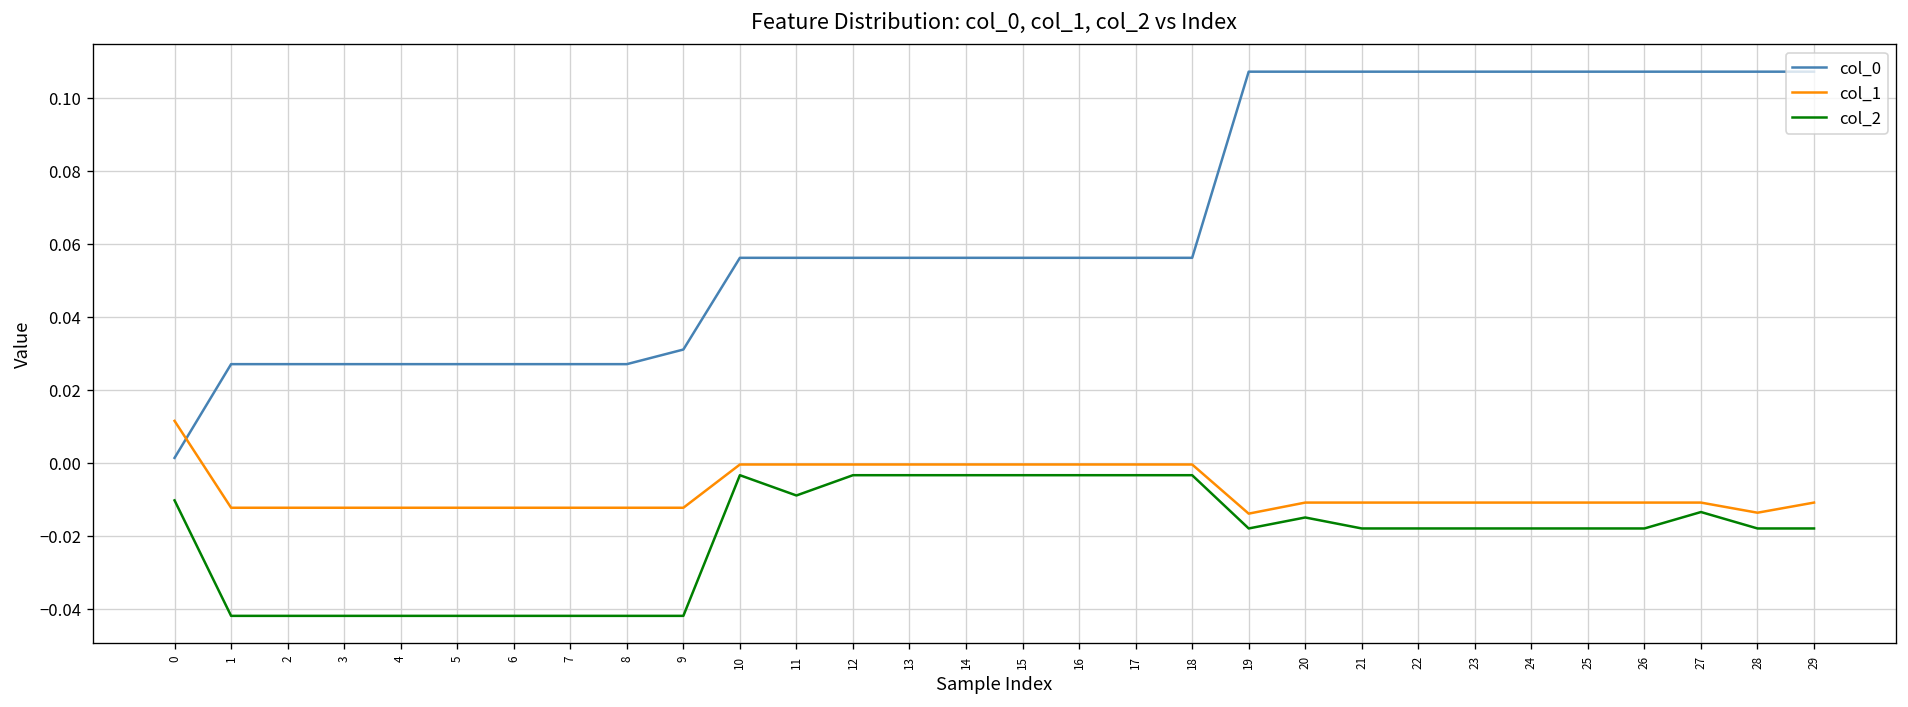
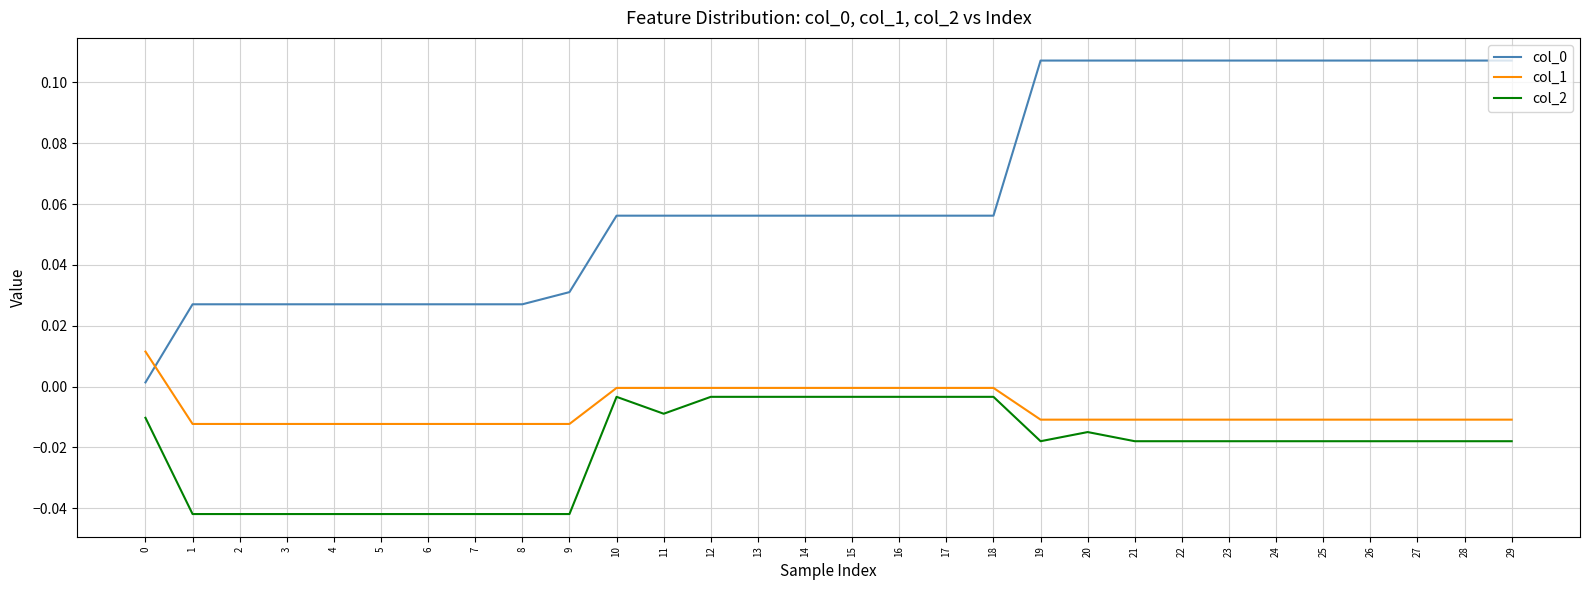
  {
    "col_0": {
      "0": 0.001,
      "1": 0.027,
      "2": 0.027,
      "3": 0.027,
      "4": 0.027,
      "5": 0.027,
      "6": 0.027,
      "7": 0.027,
      "8": 0.027,
      "9": 0.031,
      "10": 0.056,
      "11": 0.056,
      "12": 0.056,
      "13": 0.056,
      "14": 0.056,
      "15": 0.056,
      "16": 0.056,
      "17": 0.056,
      "18": 0.056,
      "19": 0.107,
      "20": 0.107,
      "21": 0.107,
      "22": 0.107,
      "23": 0.107,
      "24": 0.107,
      "25": 0.107,
      "26": 0.107,
      "27": 0.107,
      "28": 0.107
    },
    "col_1": {
      "0": 0.012,
      "1": -0.012,
      "2": -0.012,
      "3": -0.012,
      "4": -0.012,
      "5": -0.012,
      "6": -0.012,
      "7": -0.012,
      "8": -0.012,
      "9": -0.012,
      "10": 0.000,
      "11": 0.000,
      "12": 0.000,
      "13": 0.000,
      "14": 0.000,
      "15": 0.000,
      "16": 0.000,
      "17": 0.000,
      "18": 0.000,
-     "19": -0.014,
+     "19": -0.011,
      "20": -0.011,
      "21": -0.011,
      "22": -0.011,
      "23": -0.011,
      "24": -0.011,
      "25": -0.011,
      "26": -0.011,
      "27": -0.011,
-     "28": -0.014,
+     "28": -0.011,
      "29": -0.011
    },
    "col_2": {
      "0": -0.010,
      "1": -0.042,
      "2": -0.042,
      "3": -0.042,
      "4": -0.042,
      "5": -0.042,
      "6": -0.042,
      "7": -0.042,
      "8": -0.042,
      "9": -0.042,
      "10": -0.003,
      "11": -0.009,
      "12": -0.003,
      "13": -0.003,
      "14": -0.003,
      "15": -0.003,
      "16": -0.003,
      "17": -0.003,
      "18": -0.003,
      "19": -0.018,
      "20": -0.015,
      "21": -0.018,
      "22": -0.018,
      "23": -0.018,
      "24": -0.018,
      "25": -0.018,
      "26": -0.018,
-     "27": -0.013,
+     "27": -0.018,
      "28": -0.018,
      "29": -0.018
    }
  }
